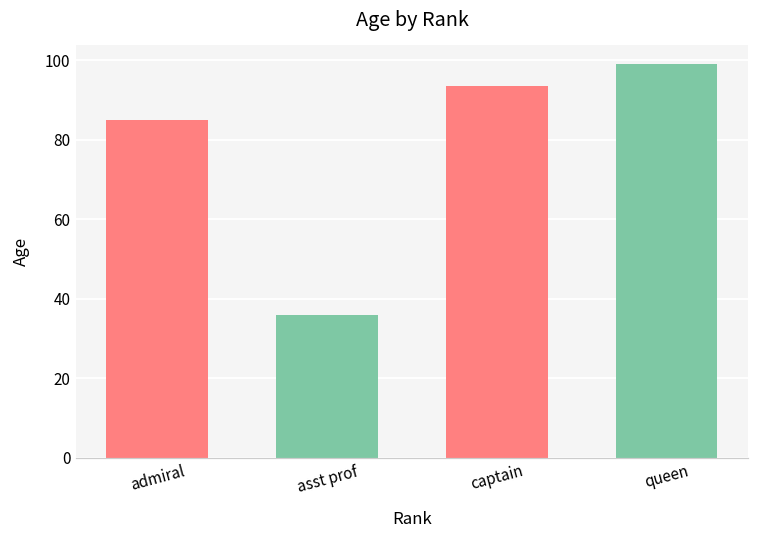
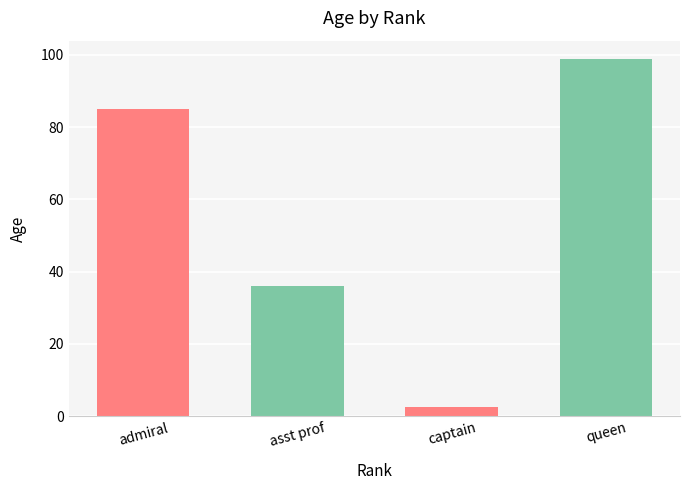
  {
    "admiral": 85,
    "asst prof": 36,
-   "captain": 94,
+   "captain": 3,
    "queen": 99
  }
